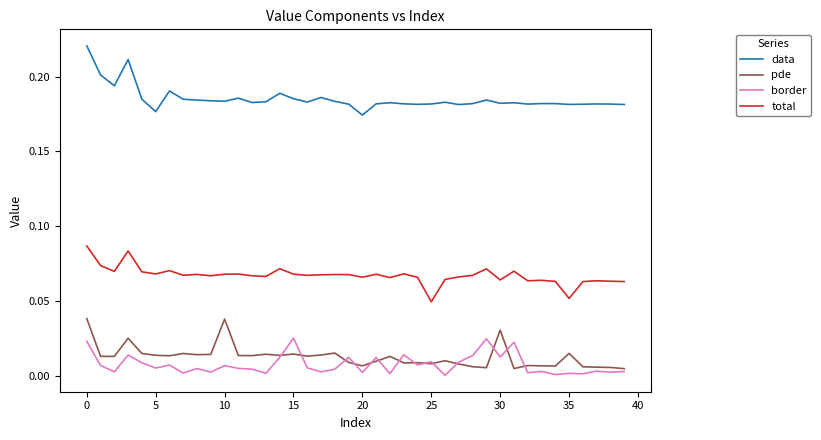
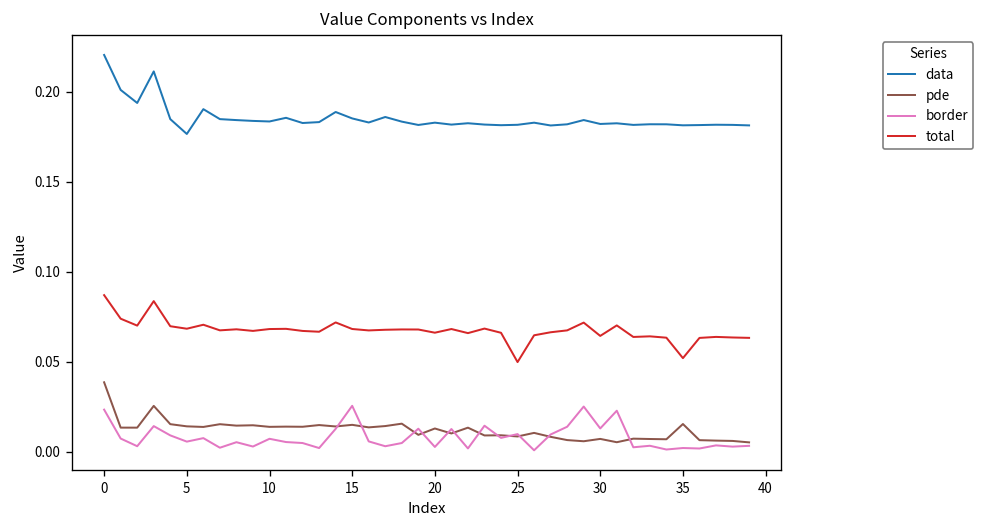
  {
    "data": {
      "0": 0.221,
      "5": 0.177,
      "10": 0.184,
      "15": 0.185,
-     "20": 0.174,
+     "20": 0.183,
      "25": 0.182,
      "30": 0.182,
      "35": 0.181
    },
    "pde": {
      "0": 0.039,
      "5": 0.014,
-     "10": 0.038,
+     "10": 0.014,
      "15": 0.015,
-     "20": 0.007,
-     "30": 0.031,
+     "20": 0.013,
+     "30": 0.007,
      "35": 0.015
    },
    "border": {
      "0": 0.023,
      "5": 0.006,
      "10": 0.007,
      "15": 0.025,
      "20": 0.003,
      "30": 0.013,
      "35": 0.002
    },
    "total": {
      "0": 0.087,
      "5": 0.068,
      "10": 0.068,
      "15": 0.068,
      "20": 0.066,
      "25": 0.050,
      "30": 0.064,
      "35": 0.052
    }
  }
